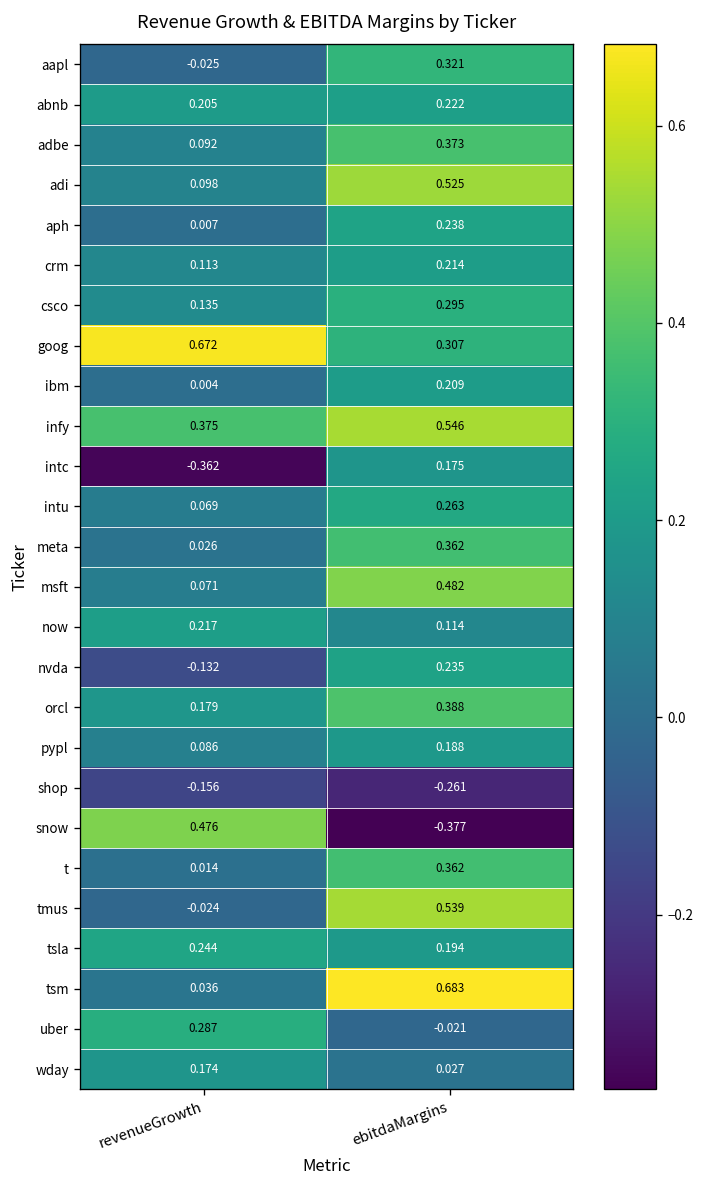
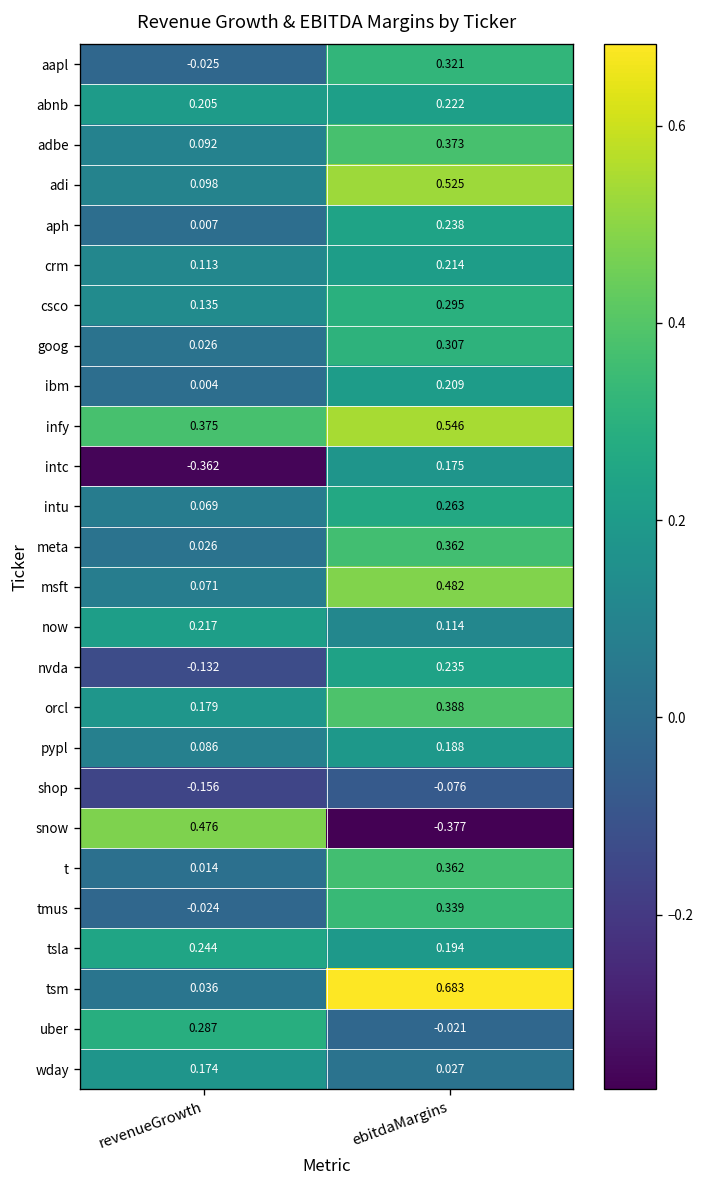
  {
    "aapl": {
      "revenueGrowth": -0.025,
      "ebitdaMargins": 0.321
    },
    "abnb": {
      "revenueGrowth": 0.205,
      "ebitdaMargins": 0.222
    },
    "adbe": {
      "revenueGrowth": 0.092,
      "ebitdaMargins": 0.373
    },
    "adi": {
      "revenueGrowth": 0.098,
      "ebitdaMargins": 0.525
    },
    "aph": {
      "revenueGrowth": 0.007,
      "ebitdaMargins": 0.238
    },
    "crm": {
      "revenueGrowth": 0.113,
      "ebitdaMargins": 0.214
    },
    "csco": {
      "revenueGrowth": 0.135,
      "ebitdaMargins": 0.295
    },
    "goog": {
-     "revenueGrowth": 0.672,
+     "revenueGrowth": 0.026,
      "ebitdaMargins": 0.307
    },
    "ibm": {
      "revenueGrowth": 0.004,
      "ebitdaMargins": 0.209
    },
    "infy": {
      "revenueGrowth": 0.375,
      "ebitdaMargins": 0.546
    },
    "intc": {
      "revenueGrowth": -0.362,
      "ebitdaMargins": 0.175
    },
    "intu": {
      "revenueGrowth": 0.069,
      "ebitdaMargins": 0.263
    },
    "meta": {
      "revenueGrowth": 0.026,
      "ebitdaMargins": 0.362
    },
    "msft": {
      "revenueGrowth": 0.071,
      "ebitdaMargins": 0.482
    },
    "now": {
      "revenueGrowth": 0.217,
      "ebitdaMargins": 0.114
    },
    "nvda": {
      "revenueGrowth": -0.132,
      "ebitdaMargins": 0.235
    },
    "orcl": {
      "revenueGrowth": 0.179,
      "ebitdaMargins": 0.388
    },
    "pypl": {
      "revenueGrowth": 0.086,
      "ebitdaMargins": 0.188
    },
    "shop": {
      "revenueGrowth": -0.156,
-     "ebitdaMargins": -0.261
+     "ebitdaMargins": -0.076
    },
    "snow": {
      "revenueGrowth": 0.476,
      "ebitdaMargins": -0.377
    },
    "t": {
      "revenueGrowth": 0.014,
      "ebitdaMargins": 0.362
    },
    "tmus": {
      "revenueGrowth": -0.024,
-     "ebitdaMargins": 0.539
+     "ebitdaMargins": 0.339
    },
    "tsla": {
      "revenueGrowth": 0.244,
      "ebitdaMargins": 0.194
    },
    "tsm": {
      "revenueGrowth": 0.036,
      "ebitdaMargins": 0.683
    },
    "uber": {
      "revenueGrowth": 0.287,
      "ebitdaMargins": -0.021
    },
    "wday": {
      "revenueGrowth": 0.174,
      "ebitdaMargins": 0.027
    }
  }
